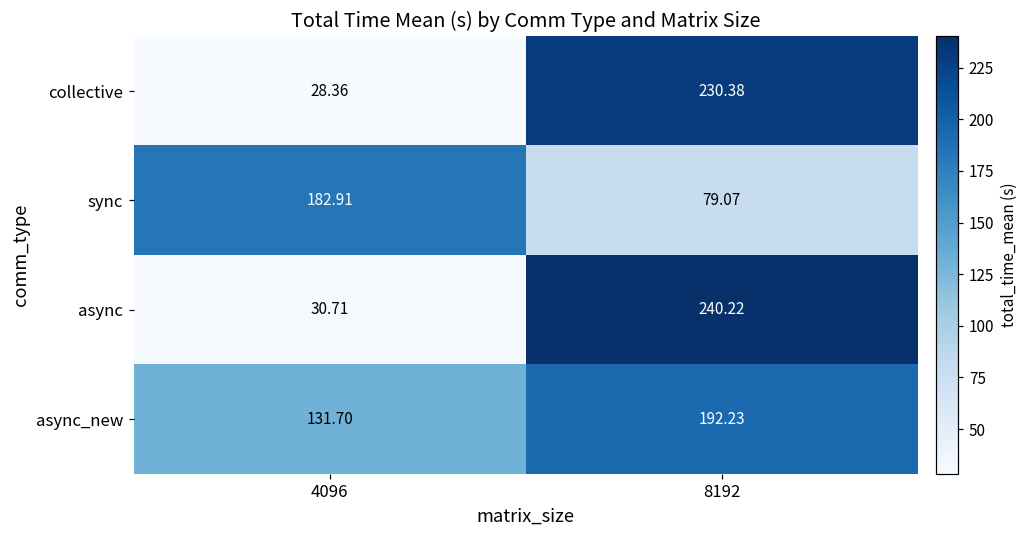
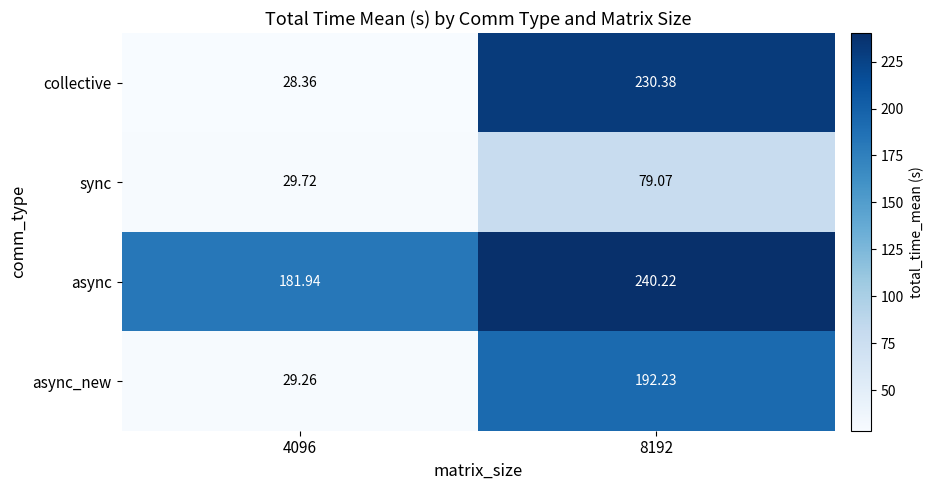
  {
    "collective": {
      "4096": 28.36,
      "8192": 230.38
    },
    "sync": {
-     "4096": 182.91,
+     "4096": 29.72,
      "8192": 79.07
    },
    "async": {
-     "4096": 30.71,
+     "4096": 181.94,
      "8192": 240.22
    },
    "async_new": {
-     "4096": 131.70,
+     "4096": 29.26,
      "8192": 192.23
    }
  }
